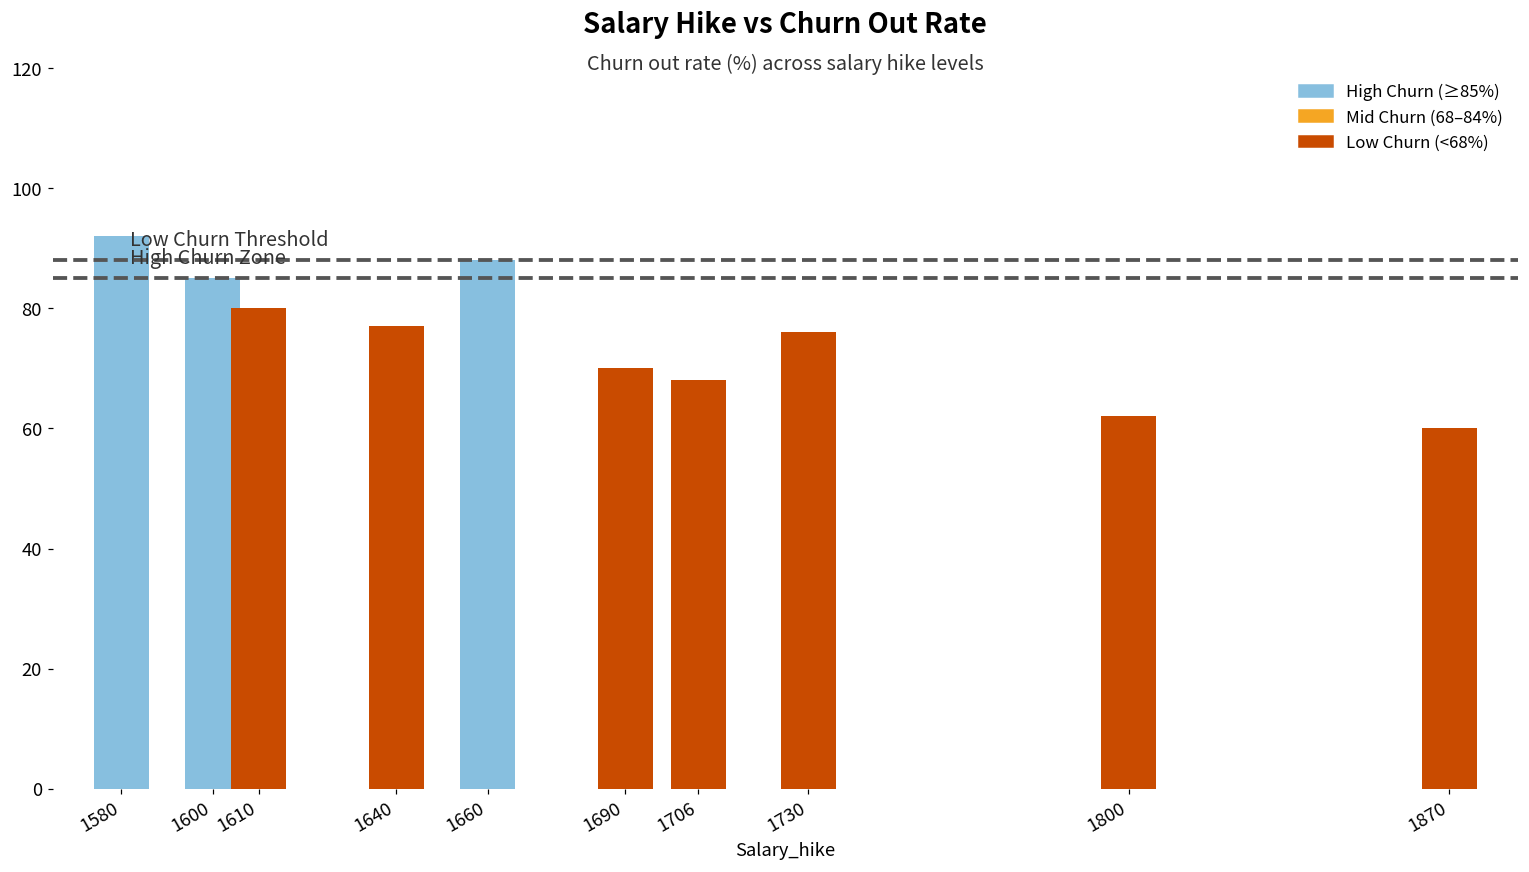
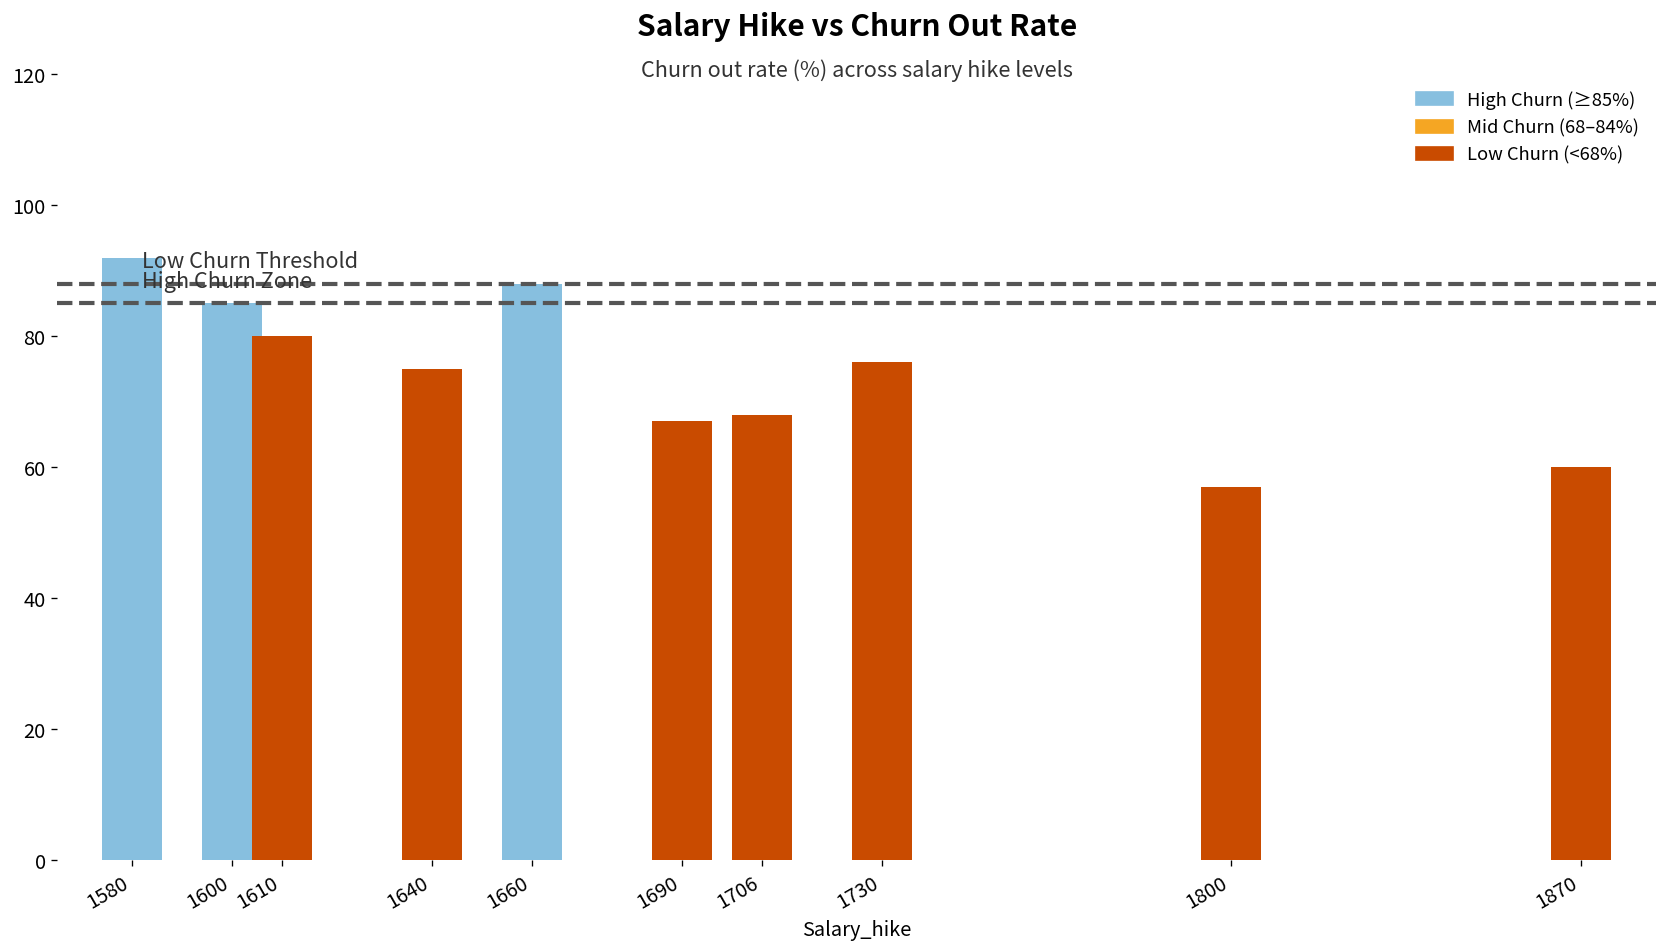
  {
    "1580": 92,
    "1600": 85,
    "1610": 80,
-   "1640": 77,
+   "1640": 75,
    "1660": 88,
-   "1690": 70,
+   "1690": 67,
    "1706": 68,
    "1730": 76,
-   "1800": 62,
+   "1800": 57,
    "1870": 60
  }
